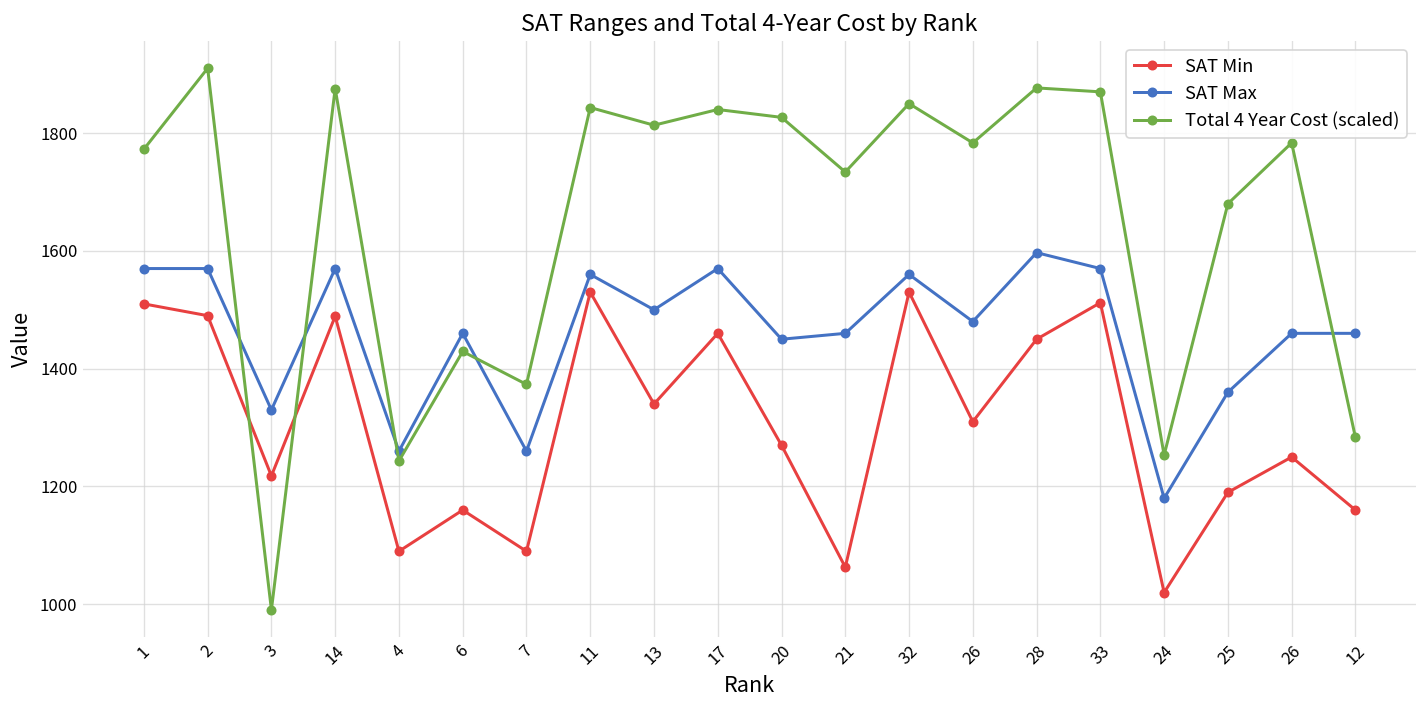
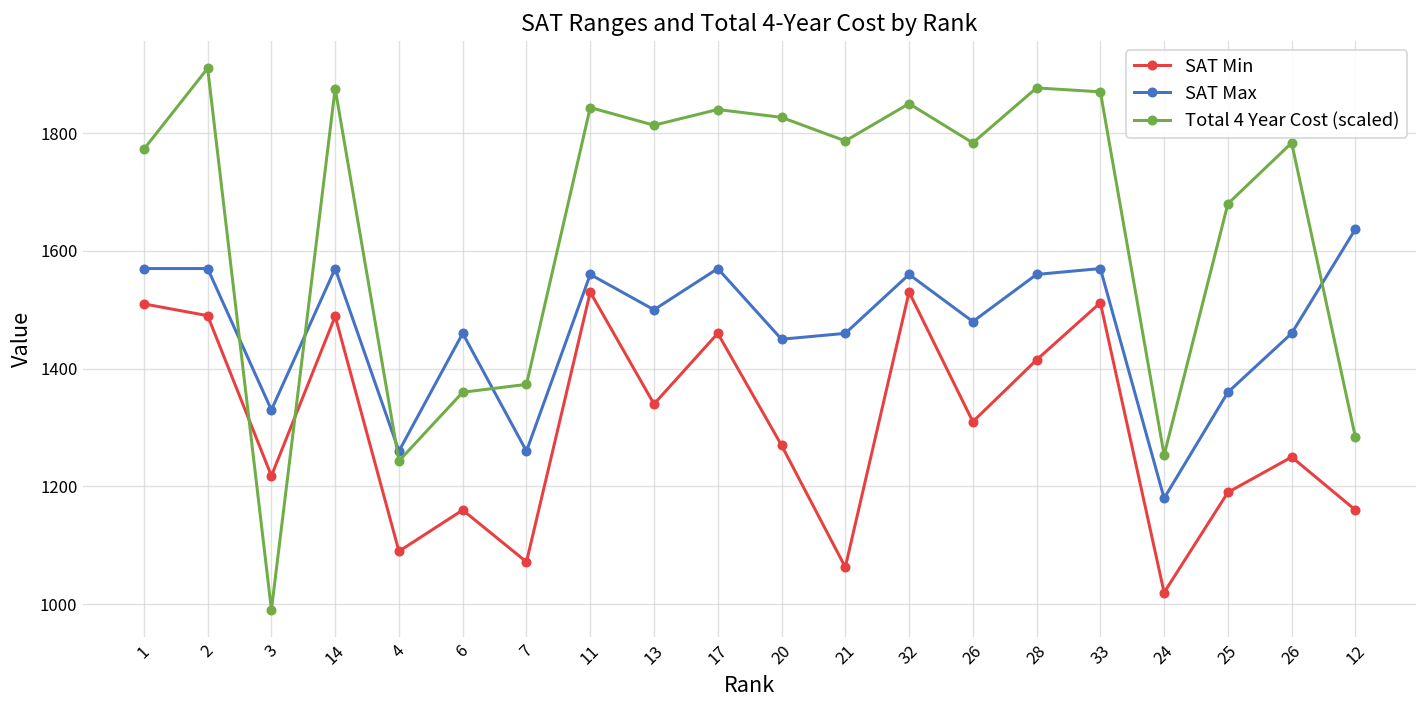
  {
    "SAT Min": {
      "1": 1510,
      "2": 1490,
      "3": 1220,
      "14": 1490,
      "4": 1090,
      "6": 1160,
-     "7": 1090,
+     "7": 1070,
      "11": 1530,
      "13": 1340,
      "17": 1460,
      "20": 1270,
      "21": 1060,
      "32": 1530,
-     "28": 1450,
+     "28": 1420,
      "33": 1510,
      "24": 1020,
      "25": 1190,
      "12": 1160
    },
    "SAT Max": {
      "1": 1570,
      "2": 1570,
      "3": 1330,
      "14": 1570,
      "4": 1260,
      "6": 1460,
      "7": 1260,
      "11": 1560,
      "13": 1500,
      "17": 1570,
      "20": 1450,
      "21": 1460,
      "32": 1560,
-     "28": 1600,
+     "28": 1560,
      "33": 1570,
      "24": 1180,
      "25": 1360,
-     "12": 1460
+     "12": 1640
    },
    "Total 4 Year Cost (scaled)": {
      "1": 1770,
      "2": 1910,
      "3": 990,
      "14": 1880,
      "4": 1240,
-     "6": 1430,
+     "6": 1360,
      "7": 1370,
      "11": 1840,
      "13": 1810,
      "17": 1840,
      "20": 1830,
-     "21": 1730,
+     "21": 1790,
      "32": 1850,
      "28": 1880,
      "33": 1870,
      "24": 1250,
      "25": 1680,
      "12": 1280
    }
  }
